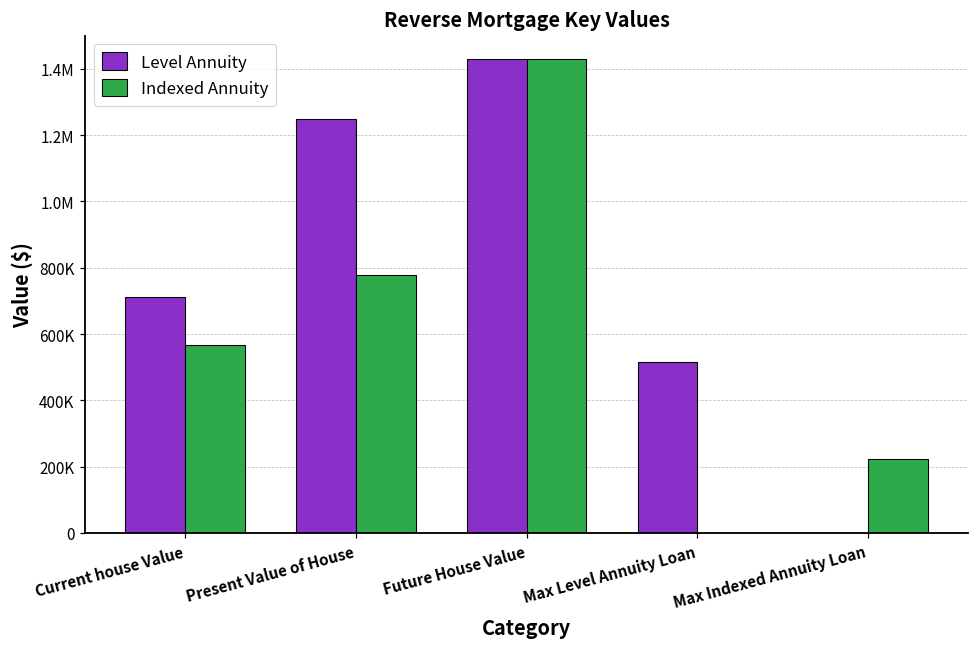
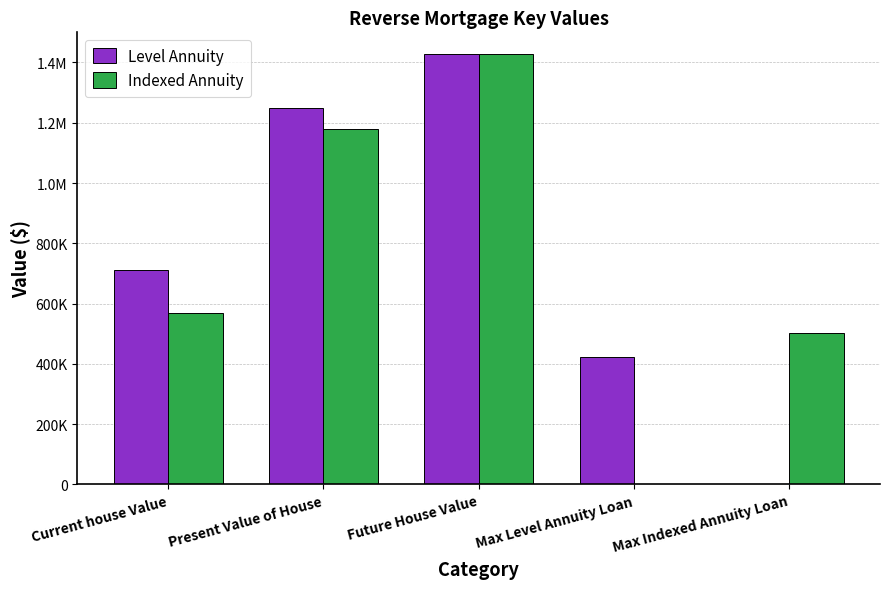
  {
    "Level Annuity": {
      "Current house Value": 710000,
      "Present Value of House": 1250000,
      "Future House Value": 1430000,
-     "Max Level Annuity Loan": 520000,
+     "Max Level Annuity Loan": 420000,
      "Max Indexed Annuity Loan": 0
    },
    "Indexed Annuity": {
      "Current house Value": 570000,
-     "Present Value of House": 780000,
+     "Present Value of House": 1180000,
      "Future House Value": 1430000,
      "Max Level Annuity Loan": 0,
-     "Max Indexed Annuity Loan": 220000
+     "Max Indexed Annuity Loan": 500000
    }
  }
